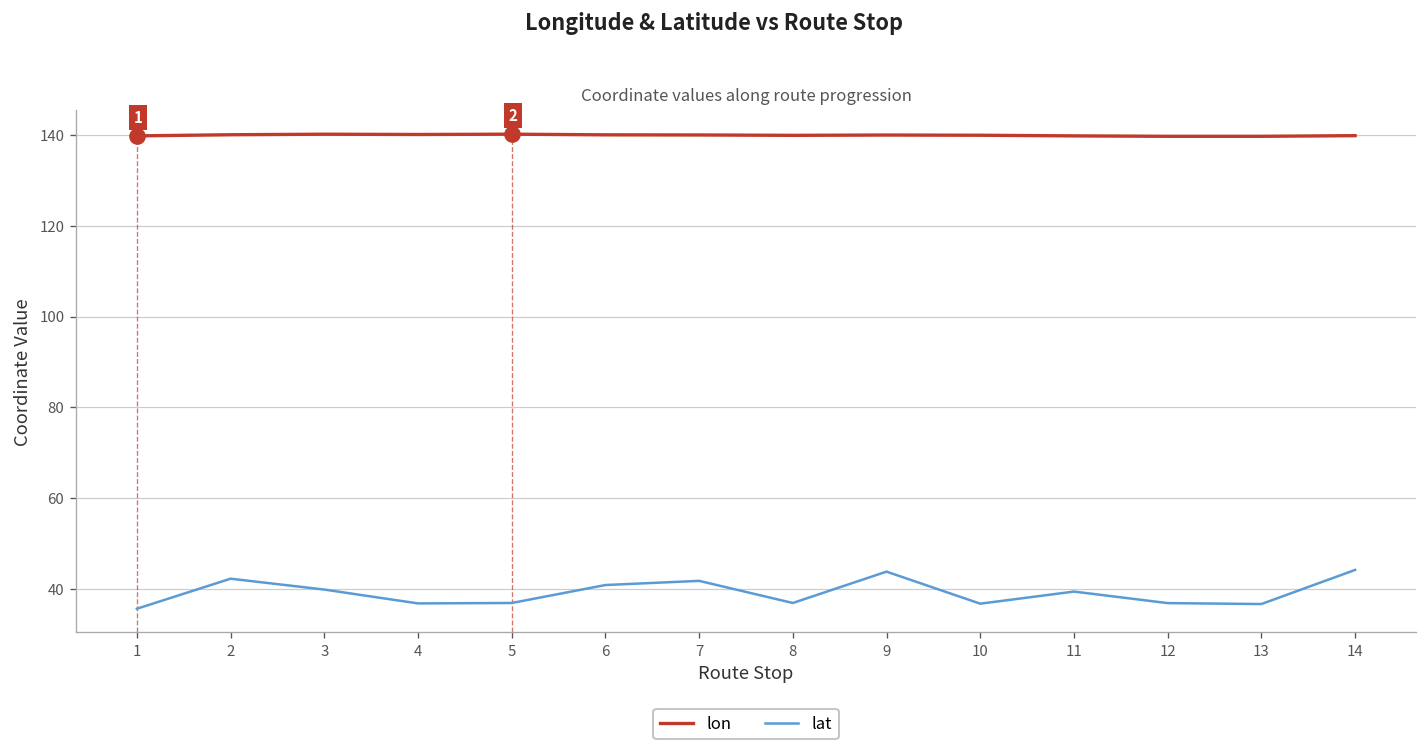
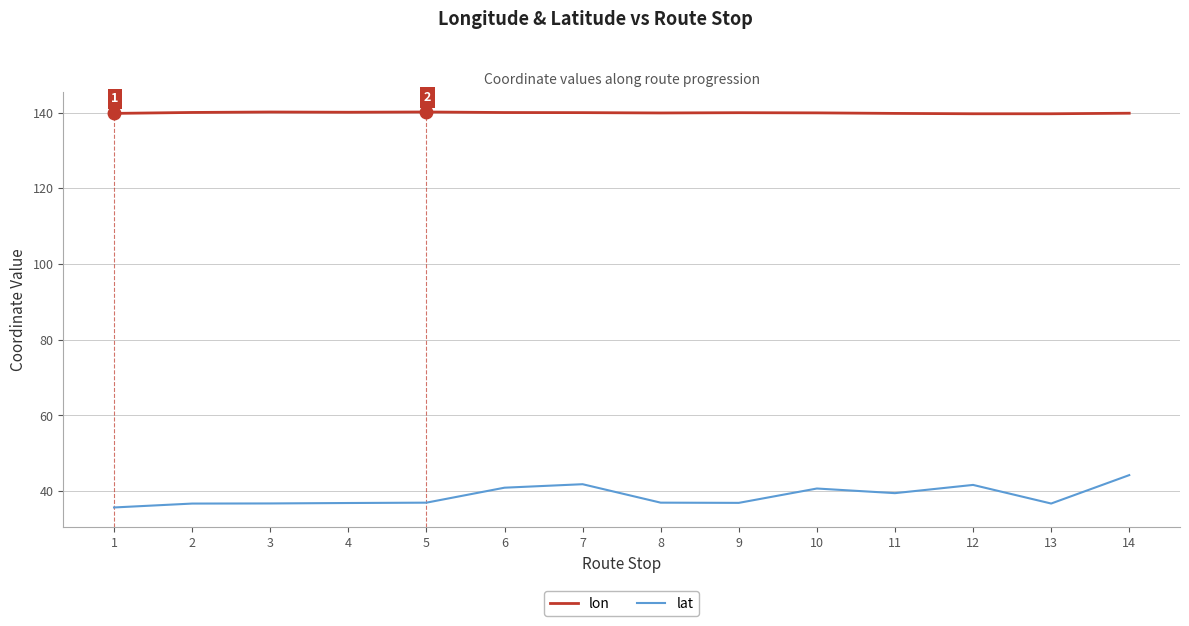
  {
    "lat": {
      "1": 36,
-     "2": 42,
-     "3": 40,
+     "2": 37,
+     "3": 37,
      "4": 37,
      "5": 37,
      "6": 41,
      "7": 42,
      "8": 37,
-     "9": 44,
-     "10": 37,
+     "9": 37,
+     "10": 41,
      "11": 39,
-     "12": 37,
+     "12": 42,
      "13": 37,
      "14": 44
    }
  }
